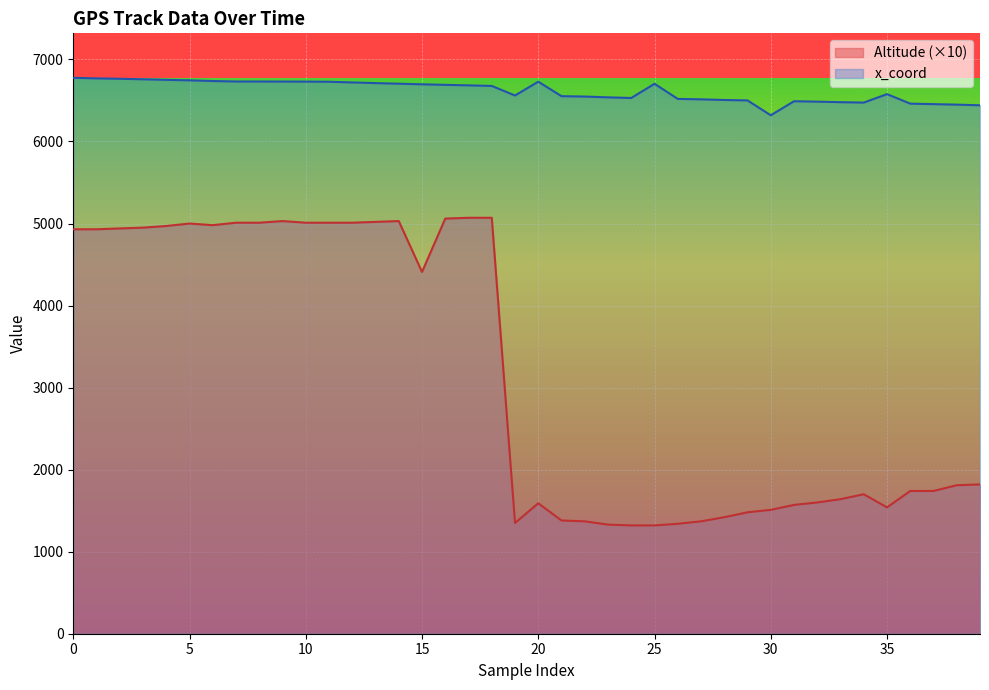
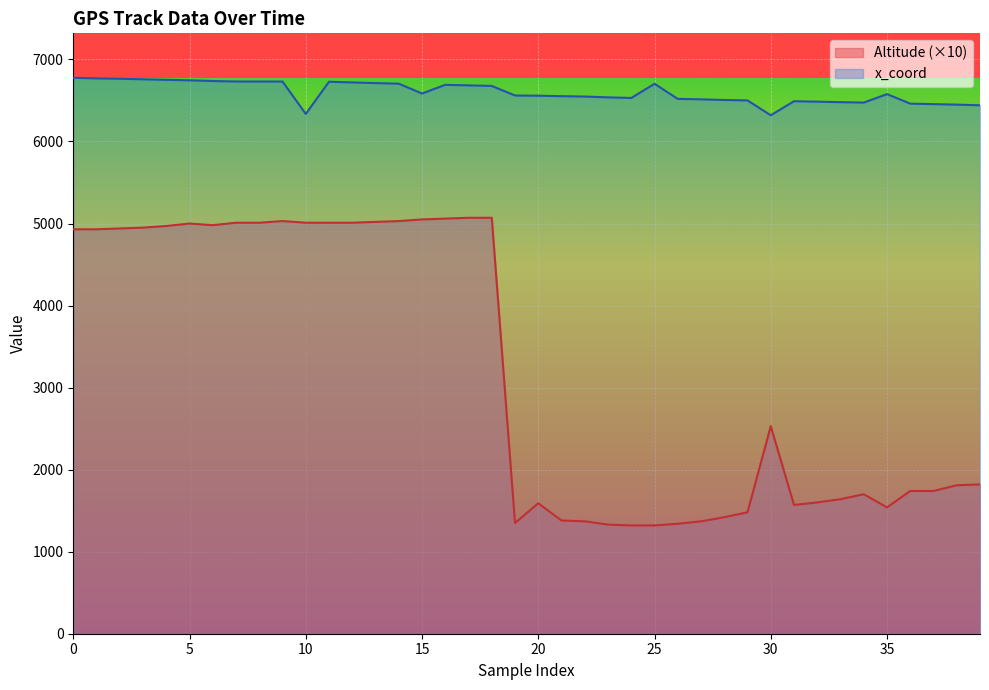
  {
    "Altitude (×10)": {
      "0": 4900,
      "5": 5000,
      "10": 5000,
-     "15": 4400,
+     "15": 5100,
      "20": 1600,
      "25": 1300,
-     "30": 1500,
+     "30": 2500,
      "35": 1500
    },
    "x_coord": {
      "0": 6800,
      "5": 6700,
-     "10": 6700,
-     "15": 6700,
-     "20": 6700,
+     "10": 6300,
+     "15": 6600,
+     "20": 6600,
      "25": 6700,
      "30": 6300,
      "35": 6600
    }
  }
